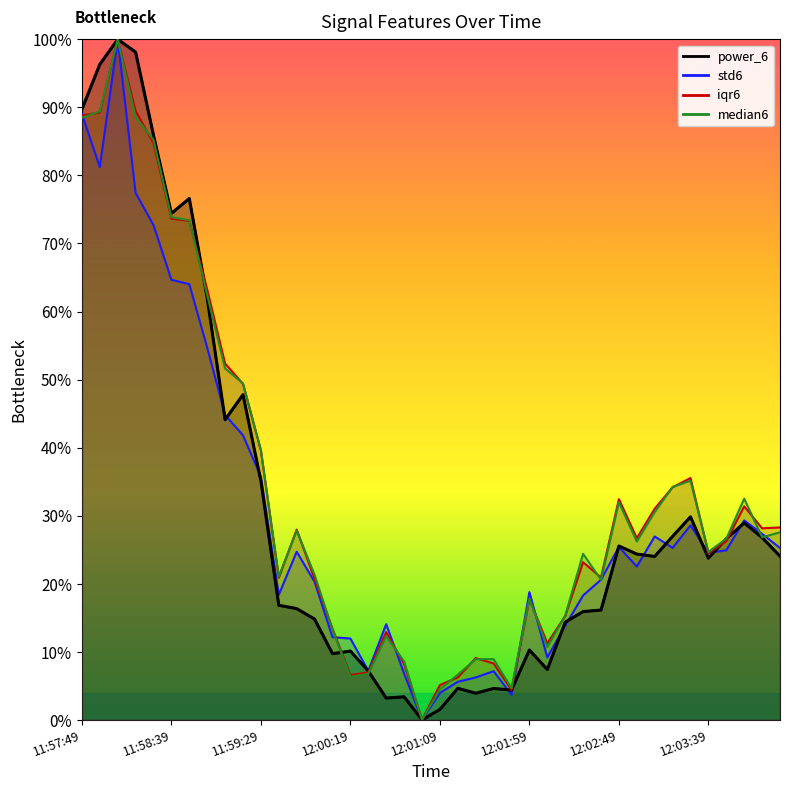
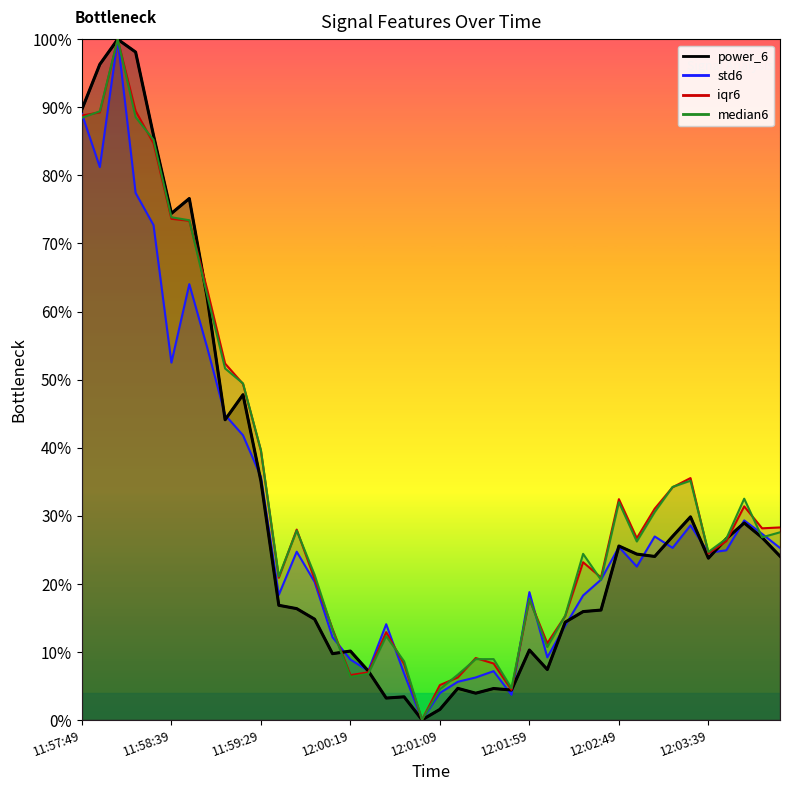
  {
    "std6": {
-     "11:58:39": "65%",
+     "11:58:39": "53%",
      "11:59:29": "36%",
-     "12:00:19": "12%",
+     "12:00:19": "9%",
      "12:01:59": "19%"
    }
  }
